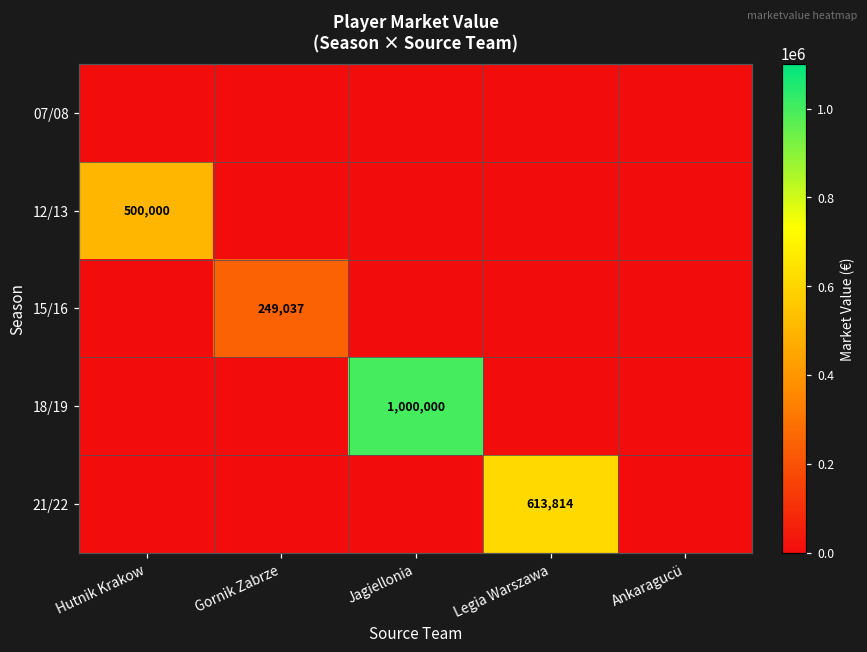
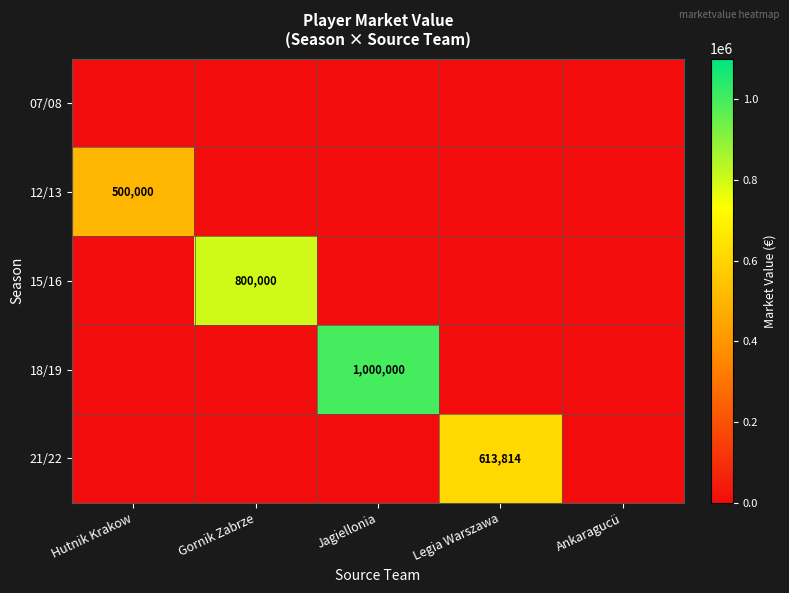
  {
    "12/13": {
      "Hutnik Krakow": "500,000"
    },
    "15/16": {
-     "Gornik Zabrze": "249,037"
+     "Gornik Zabrze": "800,000"
    },
    "18/19": {
      "Jagiellonia": "1,000,000"
    },
    "21/22": {
      "Legia Warszawa": "613,814"
    }
  }
